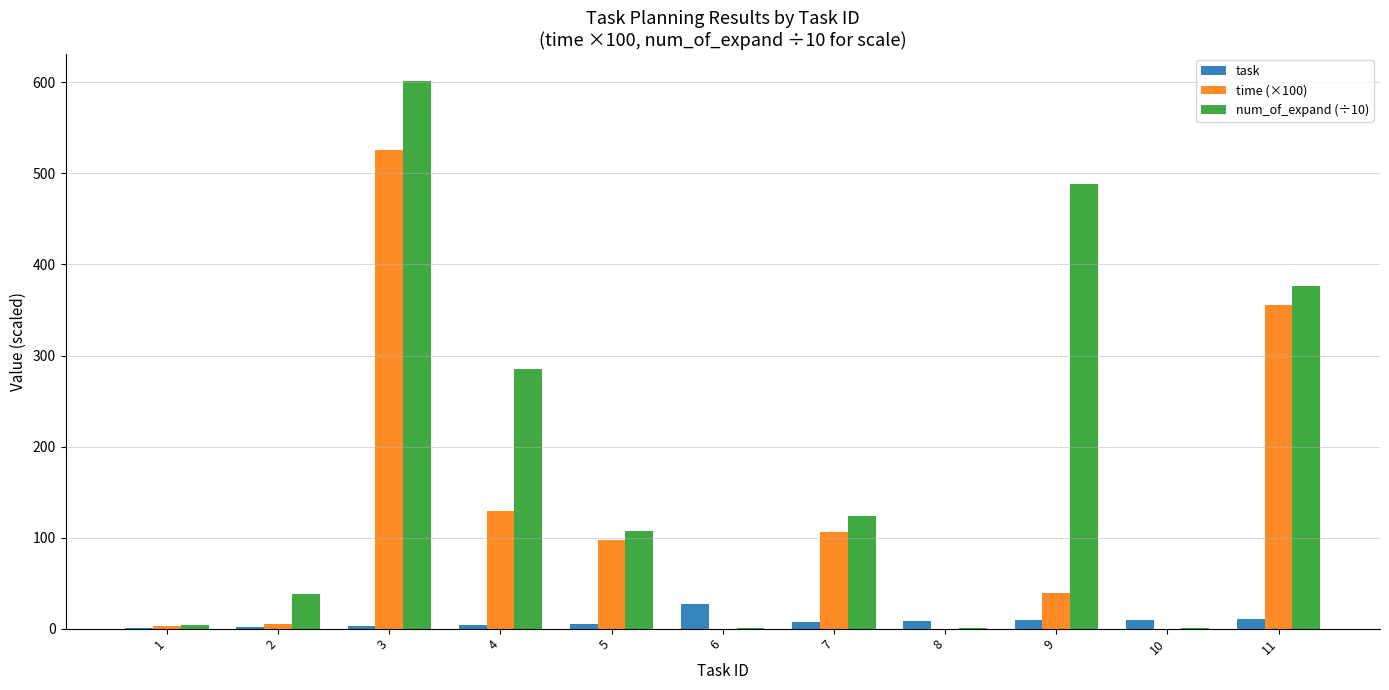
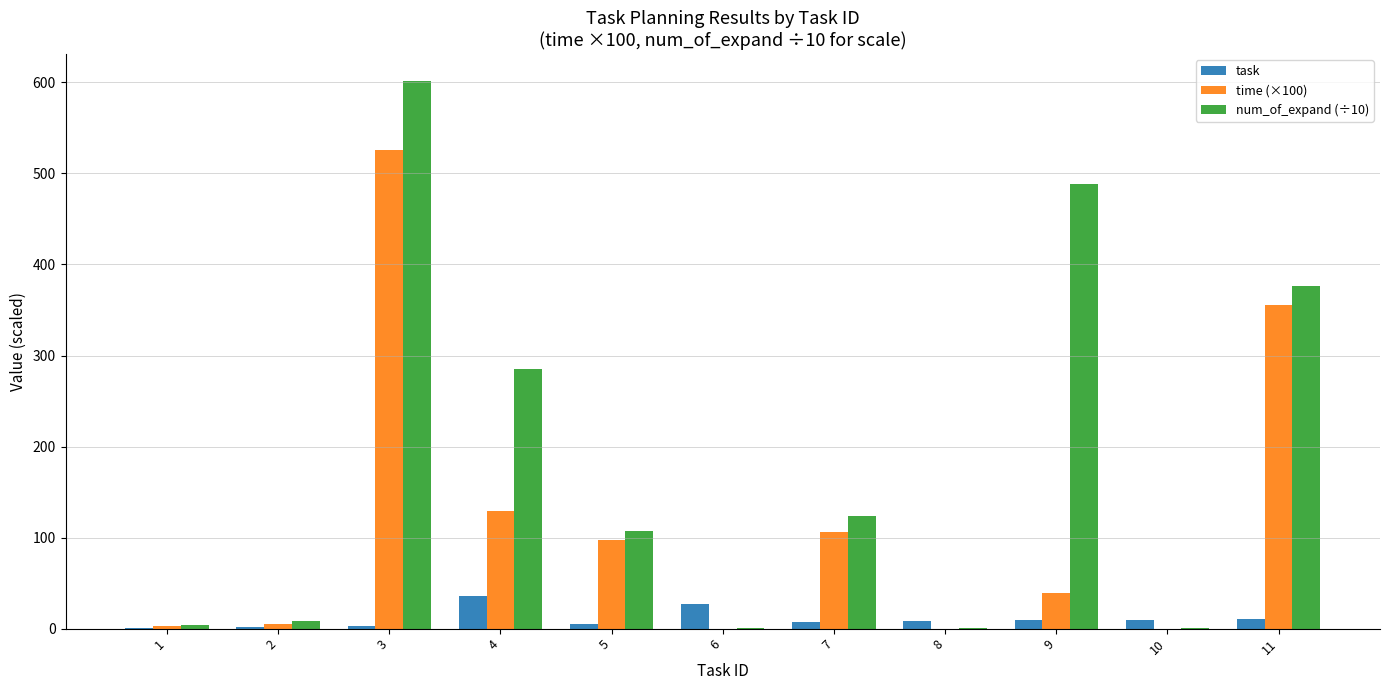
  {
    "task": {
      "3": 0,
-     "4": 0,
+     "4": 40,
      "5": 10,
      "6": 30,
      "7": 10,
      "8": 10,
      "9": 10,
      "10": 10,
      "11": 10
    },
    "time (×100)": {
      "1": 0,
      "2": 10,
      "3": 530,
      "4": 130,
      "5": 100,
      "7": 110,
      "9": 40,
      "11": 360
    },
    "num_of_expand (÷10)": {
      "1": 0,
-     "2": 40,
+     "2": 10,
      "3": 600,
      "4": 280,
      "5": 110,
      "7": 120,
      "9": 490,
      "11": 380
    }
  }
